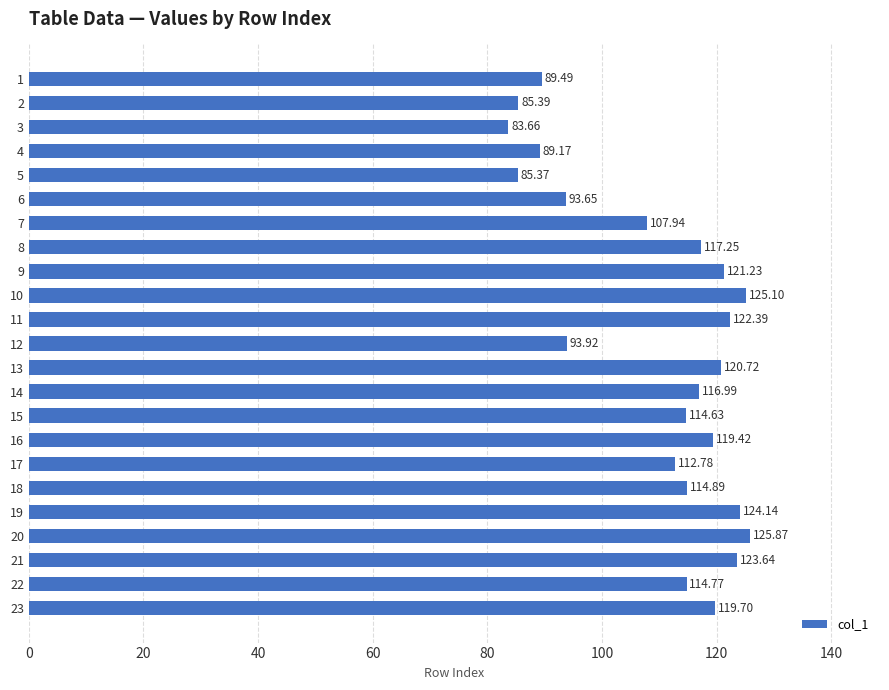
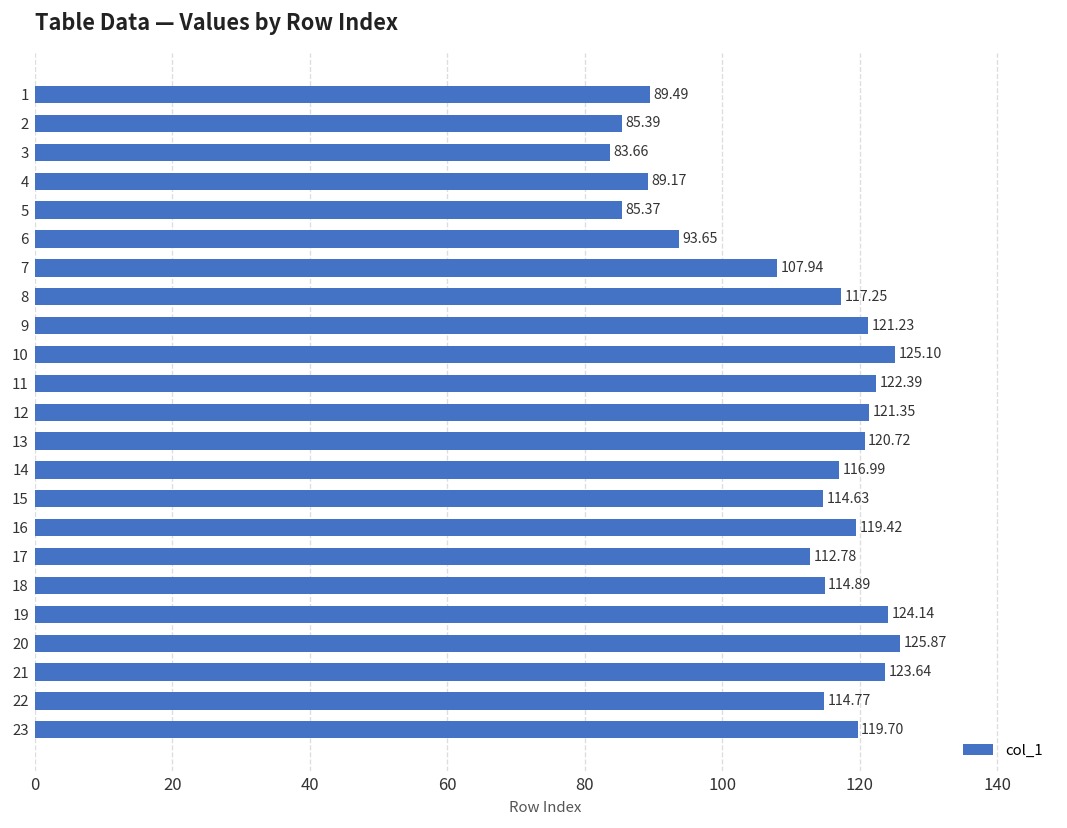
  {
    "1": 89.49,
    "2": 85.39,
    "3": 83.66,
    "4": 89.17,
    "5": 85.37,
    "6": 93.65,
    "7": 107.94,
    "8": 117.25,
    "9": 121.23,
    "10": 125.10,
    "11": 122.39,
-   "12": 93.92,
+   "12": 121.35,
    "13": 120.72,
    "14": 116.99,
    "15": 114.63,
    "16": 119.42,
    "17": 112.78,
    "18": 114.89,
    "19": 124.14,
    "20": 125.87,
    "21": 123.64,
    "22": 114.77,
    "23": 119.70
  }
